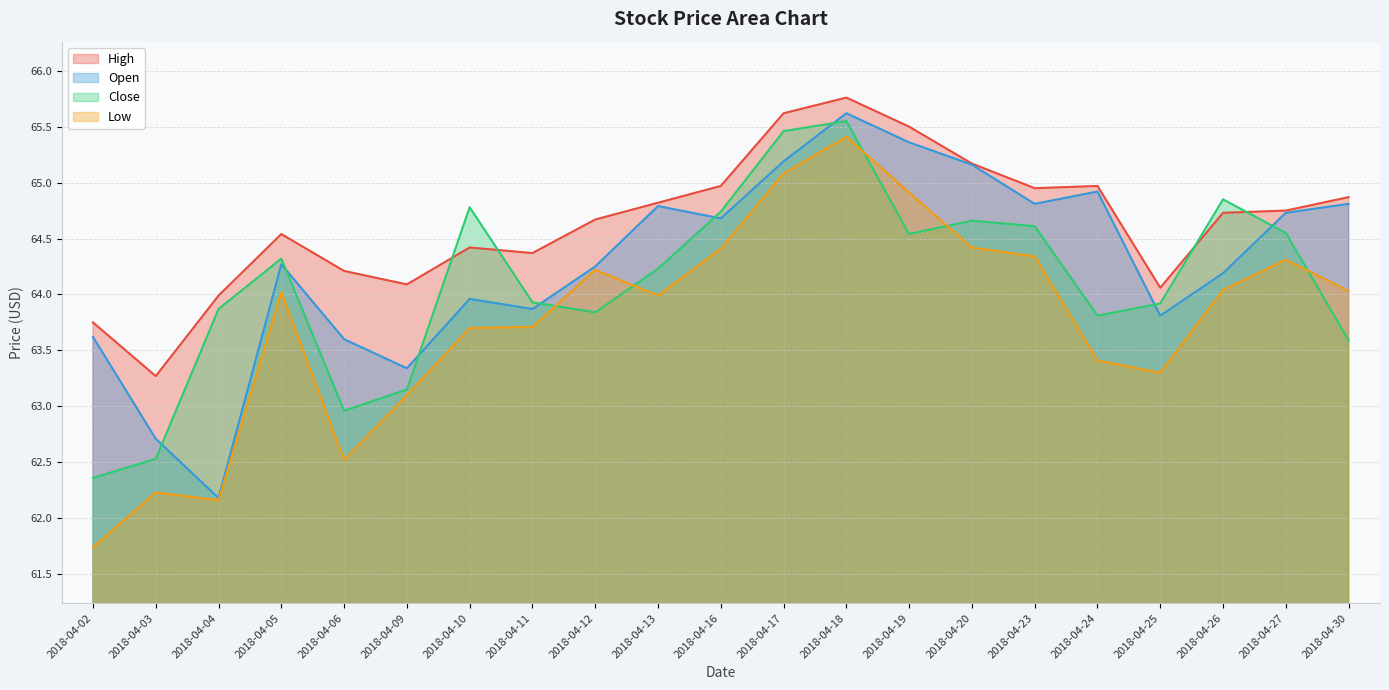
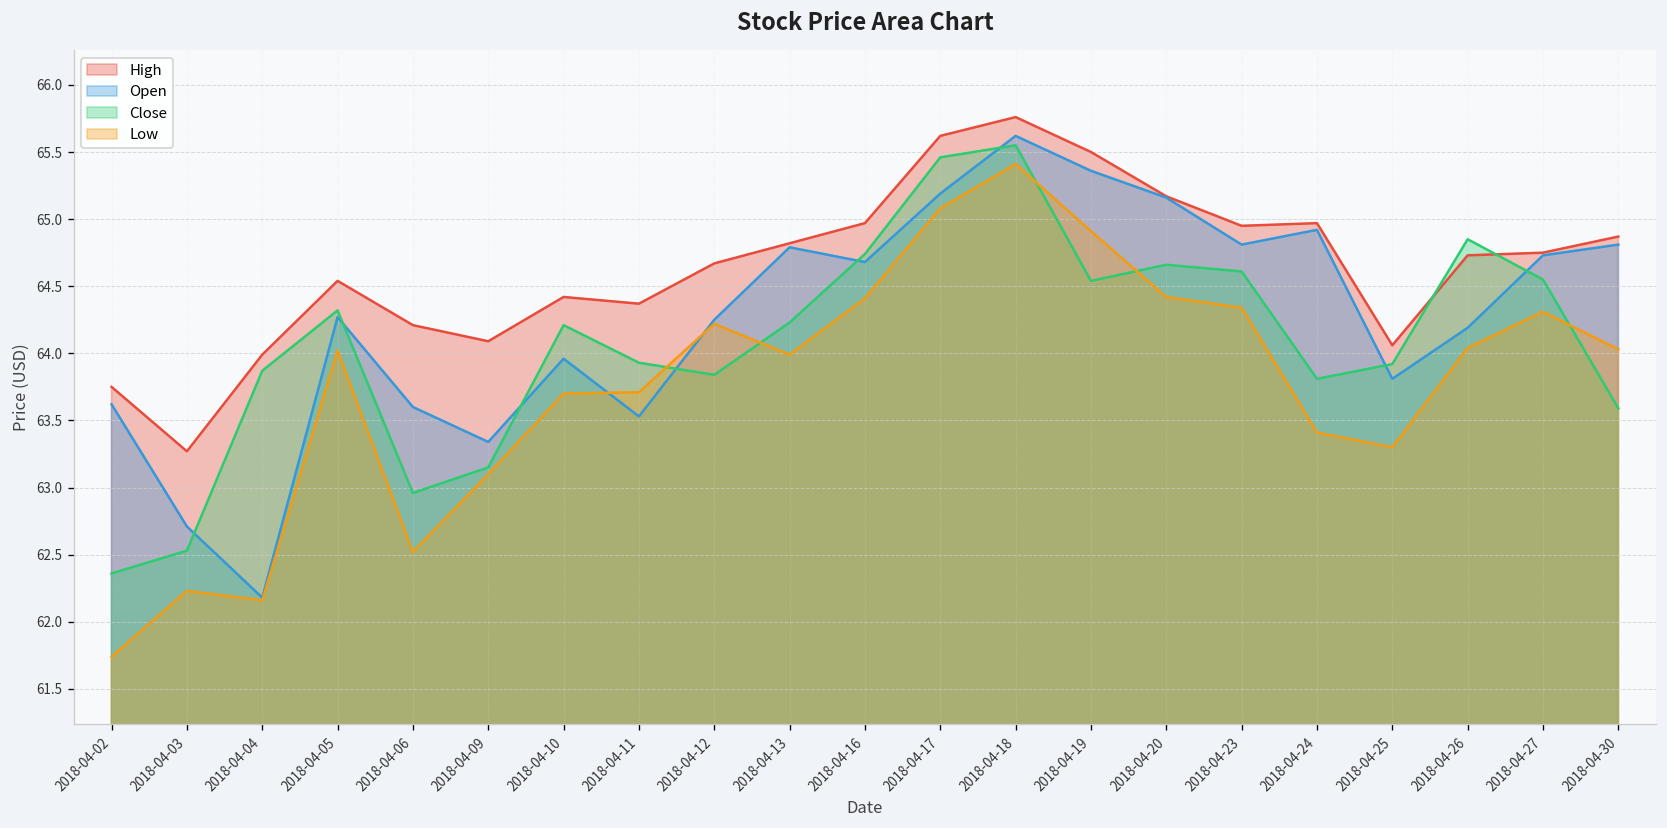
  {
    "Open": {
      "2018-04-02": 63.62,
      "2018-04-03": 62.71,
      "2018-04-05": 64.27,
      "2018-04-06": 63.60,
      "2018-04-09": 63.34,
      "2018-04-10": 63.96,
-     "2018-04-11": 63.87,
+     "2018-04-11": 63.53,
      "2018-04-12": 64.25,
      "2018-04-13": 64.79,
      "2018-04-16": 64.68,
      "2018-04-17": 65.19,
      "2018-04-18": 65.62,
      "2018-04-19": 65.36,
      "2018-04-23": 64.81,
      "2018-04-24": 64.92,
      "2018-04-25": 63.81,
      "2018-04-26": 64.19,
      "2018-04-30": 64.81
    },
    "Close": {
      "2018-04-02": 62.36,
      "2018-04-03": 62.53,
      "2018-04-04": 63.87,
      "2018-04-05": 64.32,
      "2018-04-06": 62.96,
      "2018-04-09": 63.15,
-     "2018-04-10": 64.78,
+     "2018-04-10": 64.21,
      "2018-04-11": 63.93,
      "2018-04-12": 63.84,
      "2018-04-13": 64.23,
      "2018-04-16": 64.74,
      "2018-04-17": 65.46,
      "2018-04-18": 65.55,
      "2018-04-19": 64.54,
      "2018-04-20": 64.66,
      "2018-04-23": 64.61,
      "2018-04-24": 63.81,
      "2018-04-25": 63.92,
      "2018-04-26": 64.85,
      "2018-04-27": 64.55,
      "2018-04-30": 63.59
    }
  }
